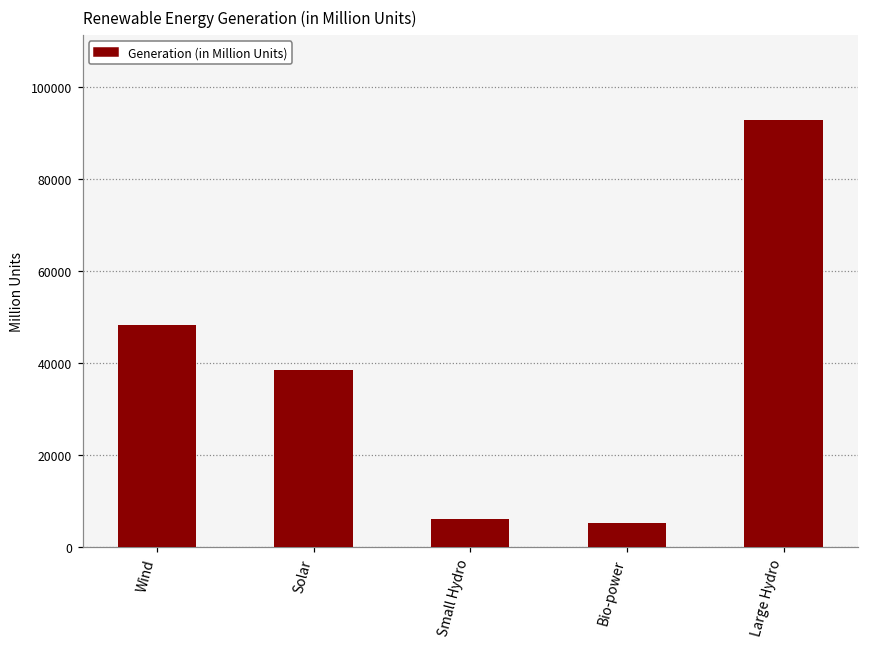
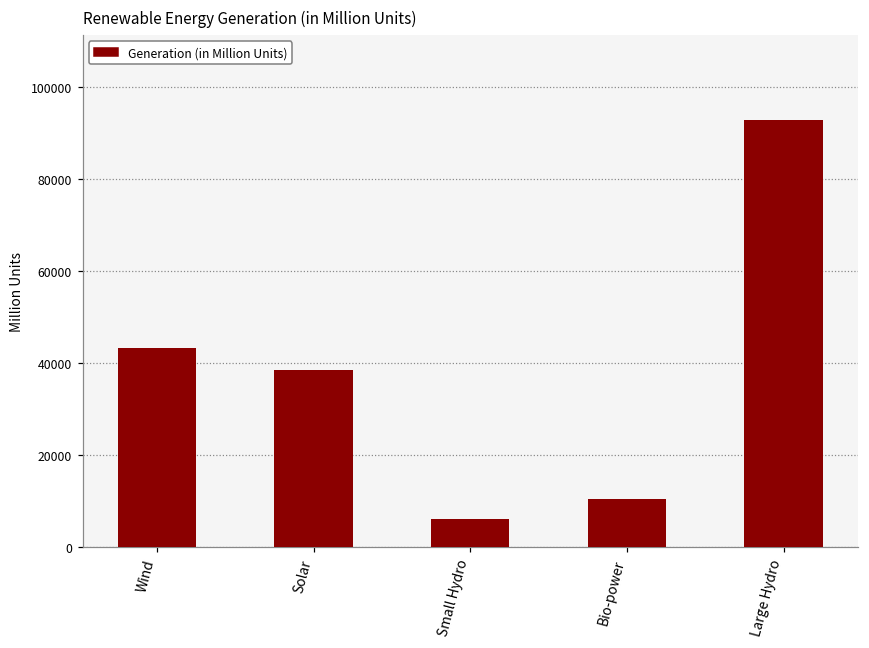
  {
-   "Wind": 48000,
+   "Wind": 43000,
    "Solar": 38000,
    "Small Hydro": 6000,
-   "Bio-power": 5000,
+   "Bio-power": 10000,
    "Large Hydro": 93000
  }
